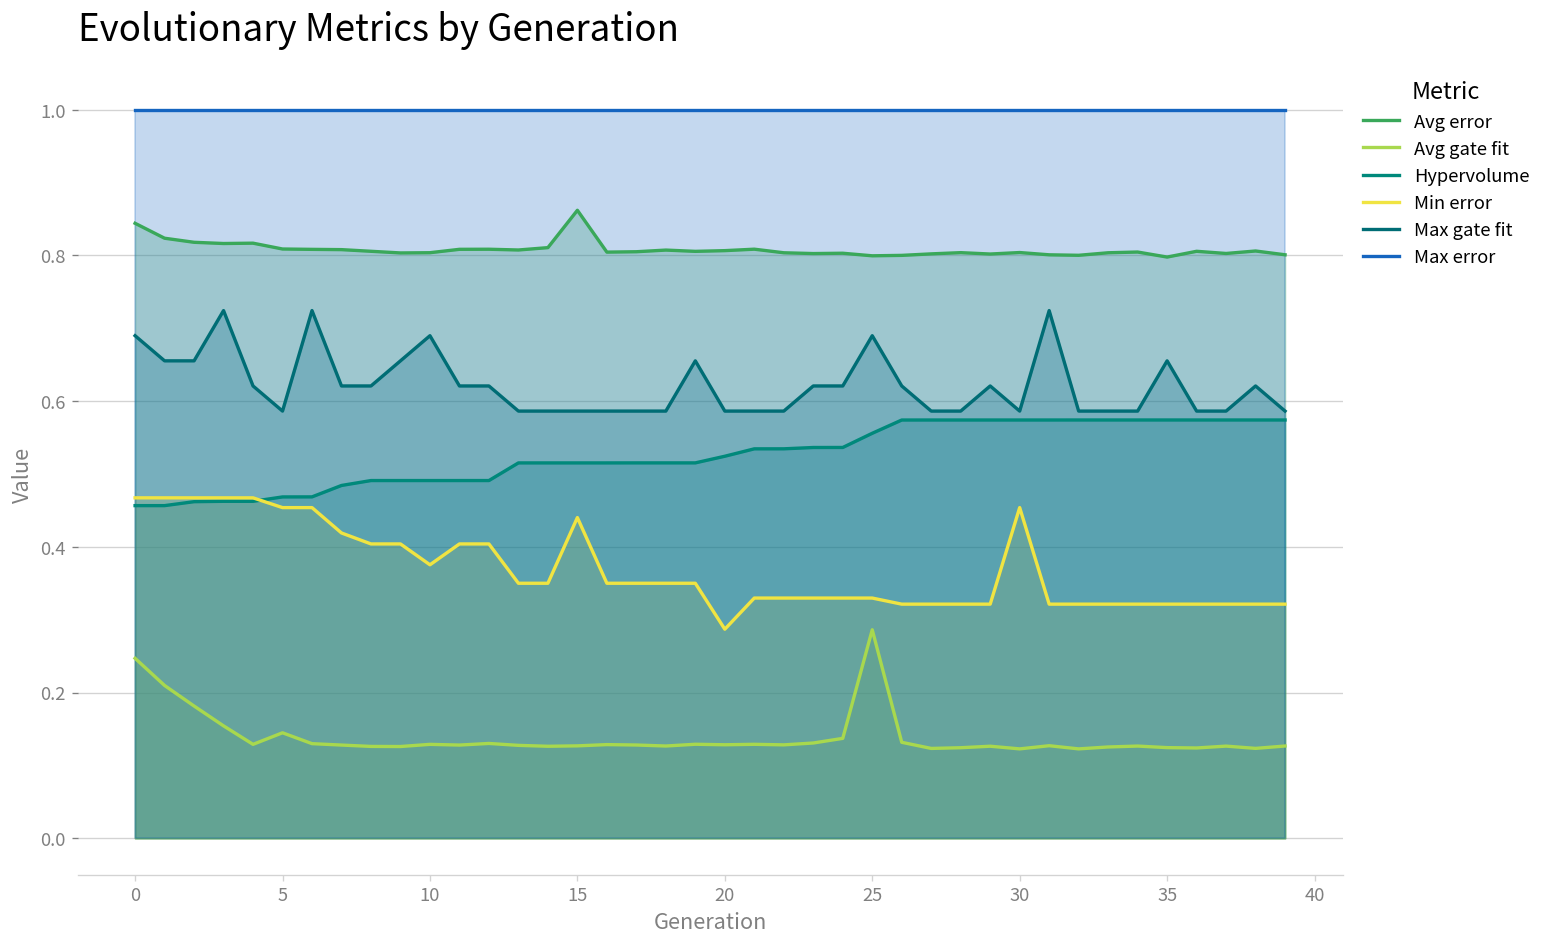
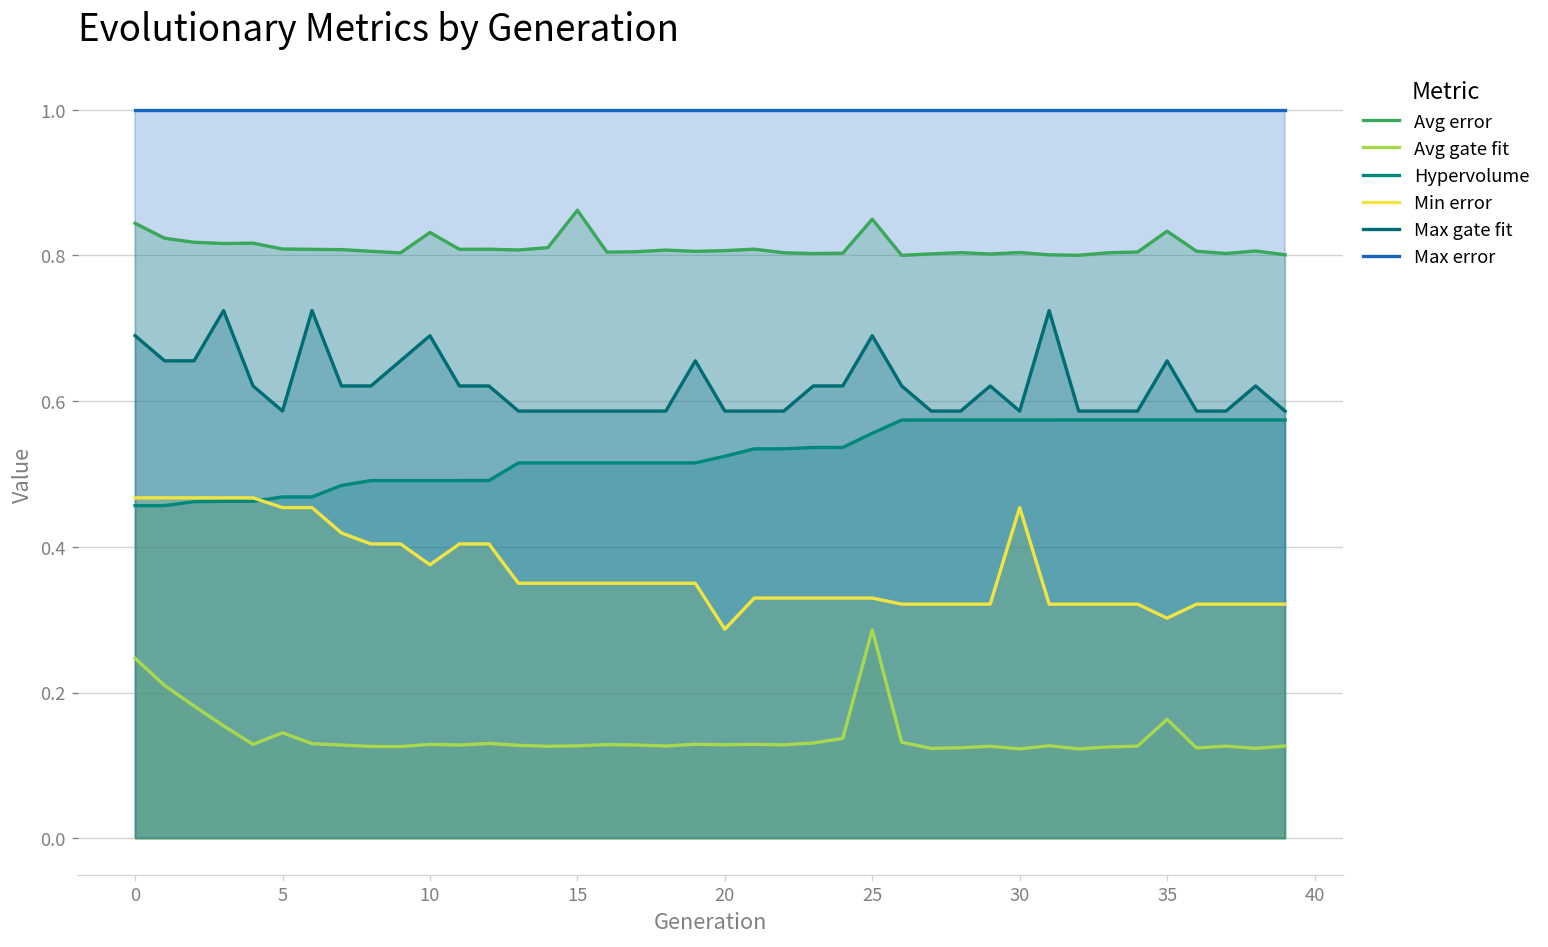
  {
    "Avg error": {
      "0": 0.84,
      "5": 0.81,
-     "10": 0.80,
+     "10": 0.83,
      "15": 0.86,
      "20": 0.81,
-     "25": 0.80,
+     "25": 0.85,
      "30": 0.80,
-     "35": 0.80
+     "35": 0.83
    },
    "Avg gate fit": {
      "0": 0.25,
      "5": 0.14,
      "10": 0.13,
      "15": 0.13,
      "20": 0.13,
      "25": 0.29,
      "30": 0.12,
-     "35": 0.12
+     "35": 0.16
    },
    "Min error": {
      "0": 0.47,
      "5": 0.45,
      "10": 0.38,
-     "15": 0.44,
+     "15": 0.35,
      "20": 0.29,
      "25": 0.33,
      "30": 0.45,
-     "35": 0.32
+     "35": 0.30
    },
    "Max error": {
      "0": 1.00,
      "5": 1.00,
      "10": 1.00,
      "15": 1.00,
      "20": 1.00,
      "25": 1.00,
      "30": 1.00,
      "35": 1.00
    }
  }
